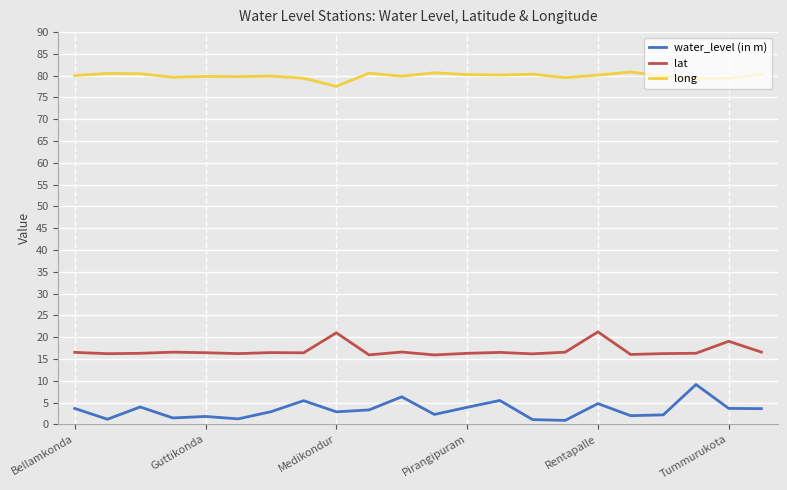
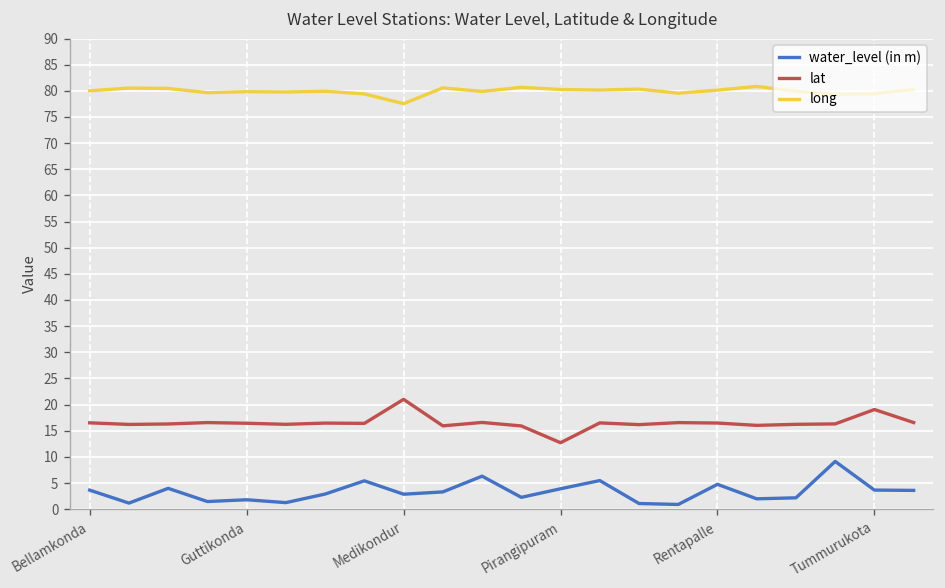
  {
    "water_level (in m)": {
      "Bellamkonda": 4,
      "Guttikonda": 2,
      "Medikondur": 3,
      "Pirangipuram": 4,
      "Rentapalle": 5,
      "Tummurukota": 4
    },
    "lat": {
      "Bellamkonda": 17,
      "Guttikonda": 16,
      "Medikondur": 21,
-     "Pirangipuram": 16,
-     "Rentapalle": 21,
+     "Pirangipuram": 13,
+     "Rentapalle": 16,
      "Tummurukota": 19
    },
    "long": {
      "Bellamkonda": 80,
      "Guttikonda": 80,
      "Medikondur": 78,
      "Pirangipuram": 80,
      "Rentapalle": 80
    }
  }
